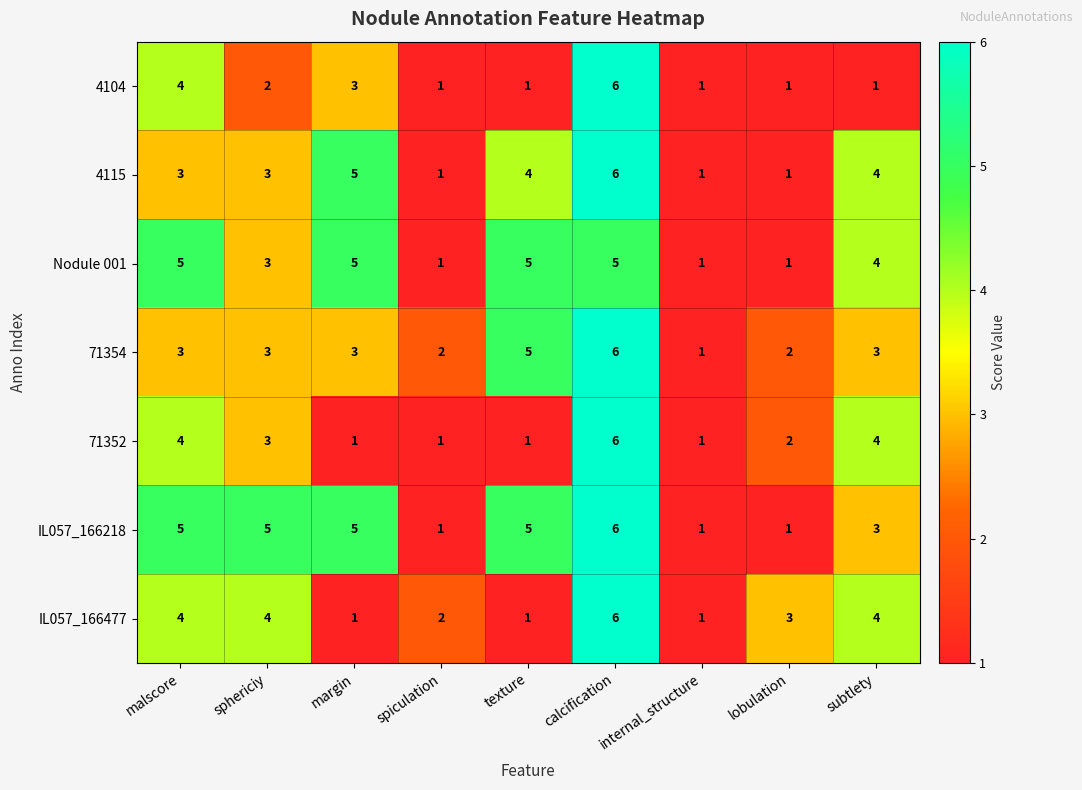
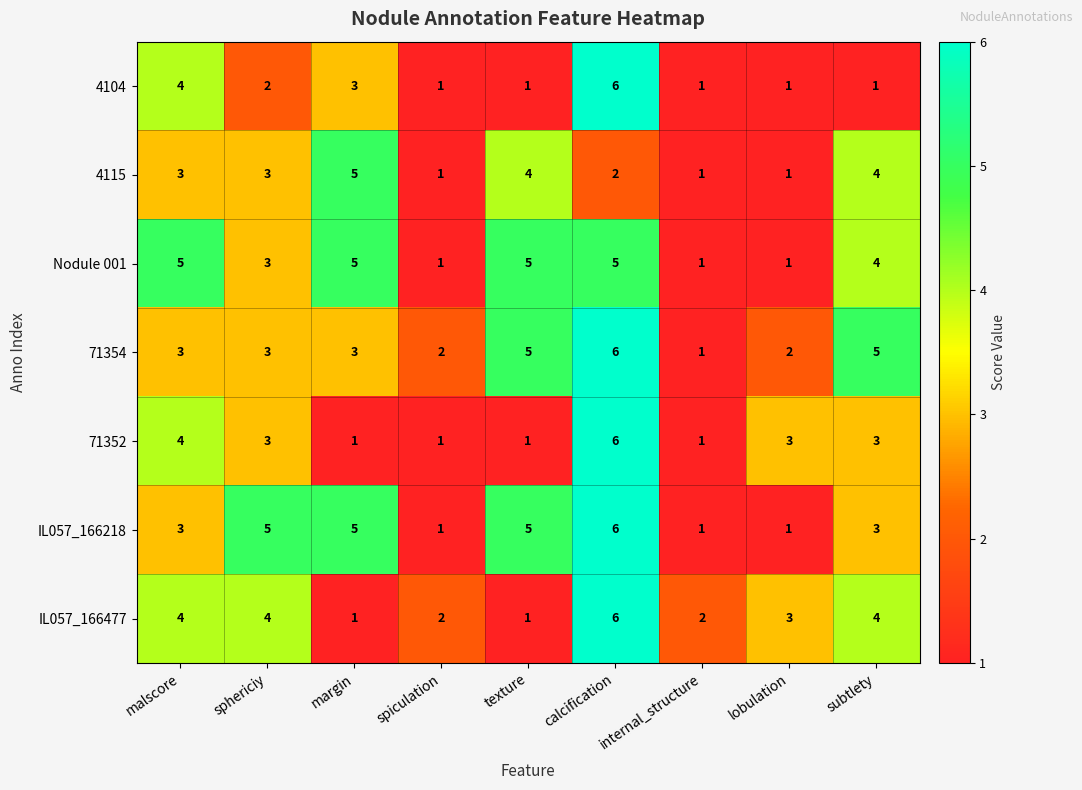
  {
    "4104": {
      "malscore": 4,
      "sphericiy": 2,
      "margin": 3,
      "spiculation": 1,
      "texture": 1,
      "calcification": 6,
      "internal_structure": 1,
      "lobulation": 1,
      "subtlety": 1
    },
    "4115": {
      "malscore": 3,
      "sphericiy": 3,
      "margin": 5,
      "spiculation": 1,
      "texture": 4,
-     "calcification": 6,
+     "calcification": 2,
      "internal_structure": 1,
      "lobulation": 1,
      "subtlety": 4
    },
    "Nodule 001": {
      "malscore": 5,
      "sphericiy": 3,
      "margin": 5,
      "spiculation": 1,
      "texture": 5,
      "calcification": 5,
      "internal_structure": 1,
      "lobulation": 1,
      "subtlety": 4
    },
    "71354": {
      "malscore": 3,
      "sphericiy": 3,
      "margin": 3,
      "spiculation": 2,
      "texture": 5,
      "calcification": 6,
      "internal_structure": 1,
      "lobulation": 2,
-     "subtlety": 3
+     "subtlety": 5
    },
    "71352": {
      "malscore": 4,
      "sphericiy": 3,
      "margin": 1,
      "spiculation": 1,
      "texture": 1,
      "calcification": 6,
      "internal_structure": 1,
-     "lobulation": 2,
-     "subtlety": 4
+     "lobulation": 3,
+     "subtlety": 3
    },
    "IL057_166218": {
-     "malscore": 5,
+     "malscore": 3,
      "sphericiy": 5,
      "margin": 5,
      "spiculation": 1,
      "texture": 5,
      "calcification": 6,
      "internal_structure": 1,
      "lobulation": 1,
      "subtlety": 3
    },
    "IL057_166477": {
      "malscore": 4,
      "sphericiy": 4,
      "margin": 1,
      "spiculation": 2,
      "texture": 1,
      "calcification": 6,
-     "internal_structure": 1,
+     "internal_structure": 2,
      "lobulation": 3,
      "subtlety": 4
    }
  }
